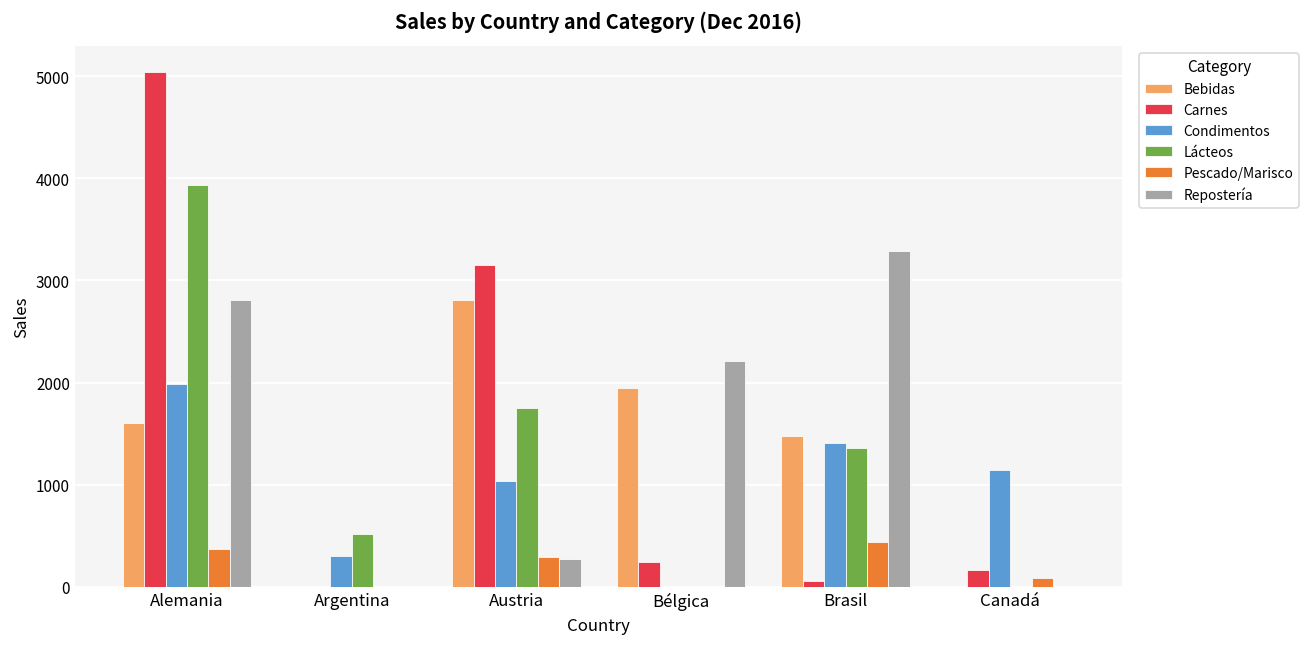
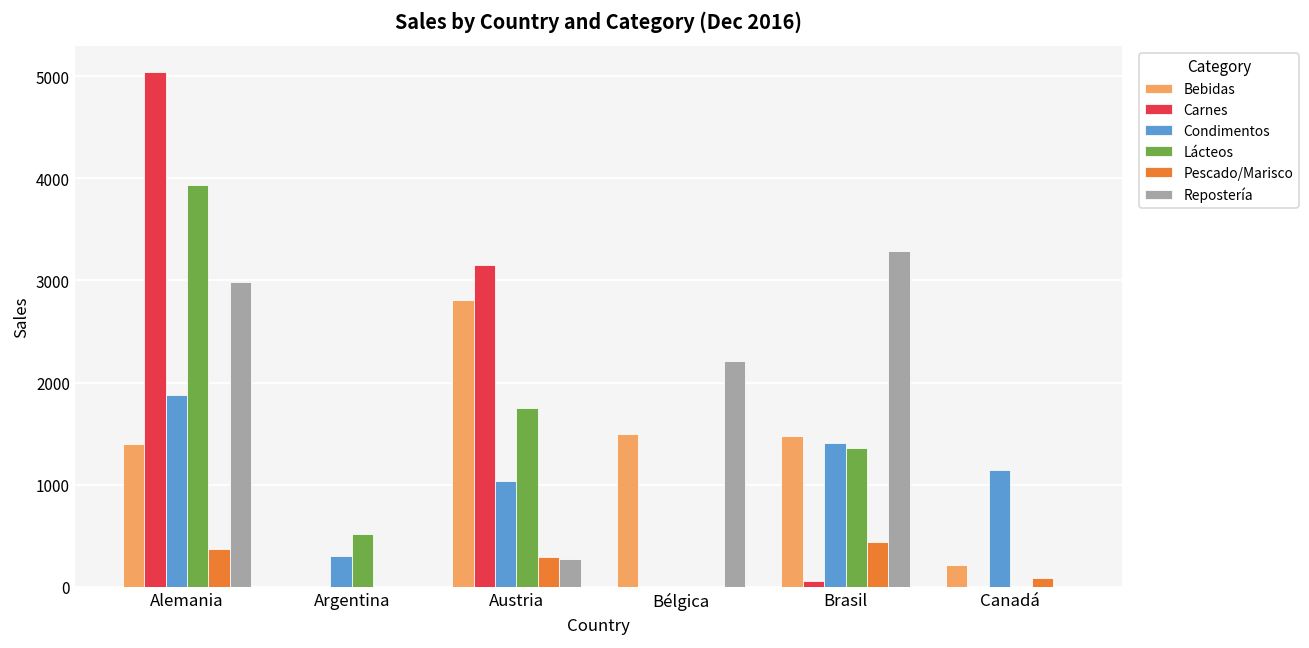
  {
    "Bebidas": {
-     "Alemania": 1600,
+     "Alemania": 1400,
      "Argentina": 0,
      "Austria": 2800,
-     "Bélgica": 1900,
+     "Bélgica": 1500,
      "Brasil": 1500,
-     "Canadá": 0
+     "Canadá": 200
    },
    "Carnes": {
      "Alemania": 5000,
      "Argentina": 0,
      "Austria": 3100,
-     "Bélgica": 200,
+     "Bélgica": 0,
      "Brasil": 100,
-     "Canadá": 200
+     "Canadá": 0
    },
    "Condimentos": {
-     "Alemania": 2000,
+     "Alemania": 1900,
      "Argentina": 300,
      "Austria": 1000,
      "Bélgica": 0,
      "Brasil": 1400,
      "Canadá": 1100
    },
    "Lácteos": {
      "Alemania": 3900,
      "Argentina": 500,
      "Austria": 1700,
      "Bélgica": 0,
      "Brasil": 1400,
      "Canadá": 0
    },
    "Pescado/Marisco": {
      "Alemania": 400,
      "Argentina": 0,
      "Austria": 300,
      "Bélgica": 0,
      "Brasil": 400,
      "Canadá": 100
    },
    "Repostería": {
-     "Alemania": 2800,
+     "Alemania": 3000,
      "Argentina": 0,
      "Austria": 300,
      "Bélgica": 2200,
      "Brasil": 3300,
      "Canadá": 0
    }
  }
